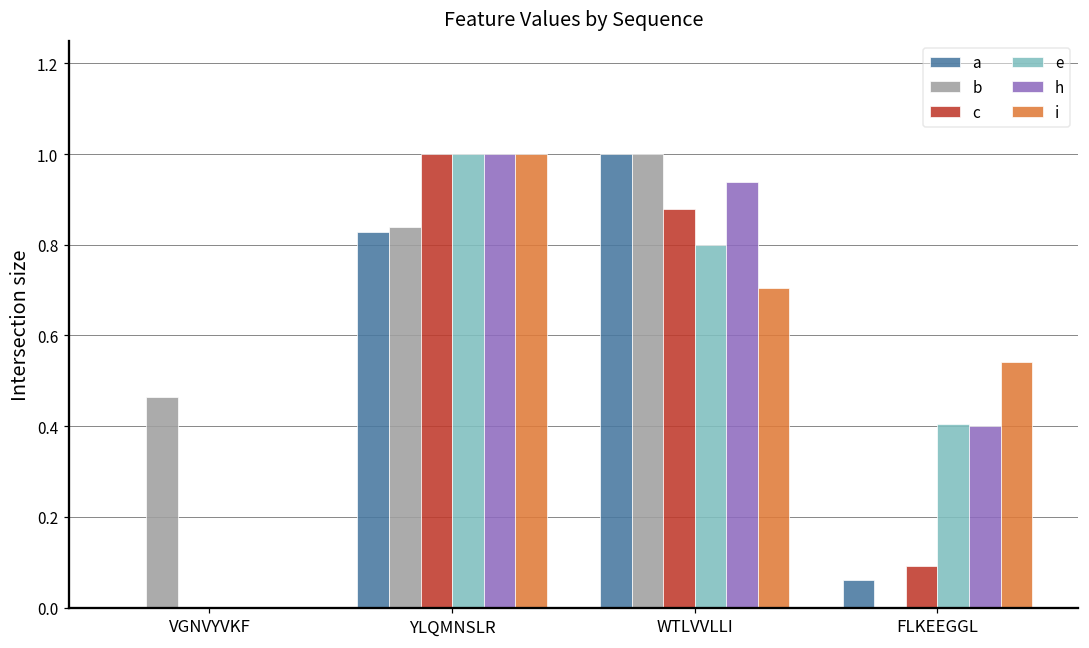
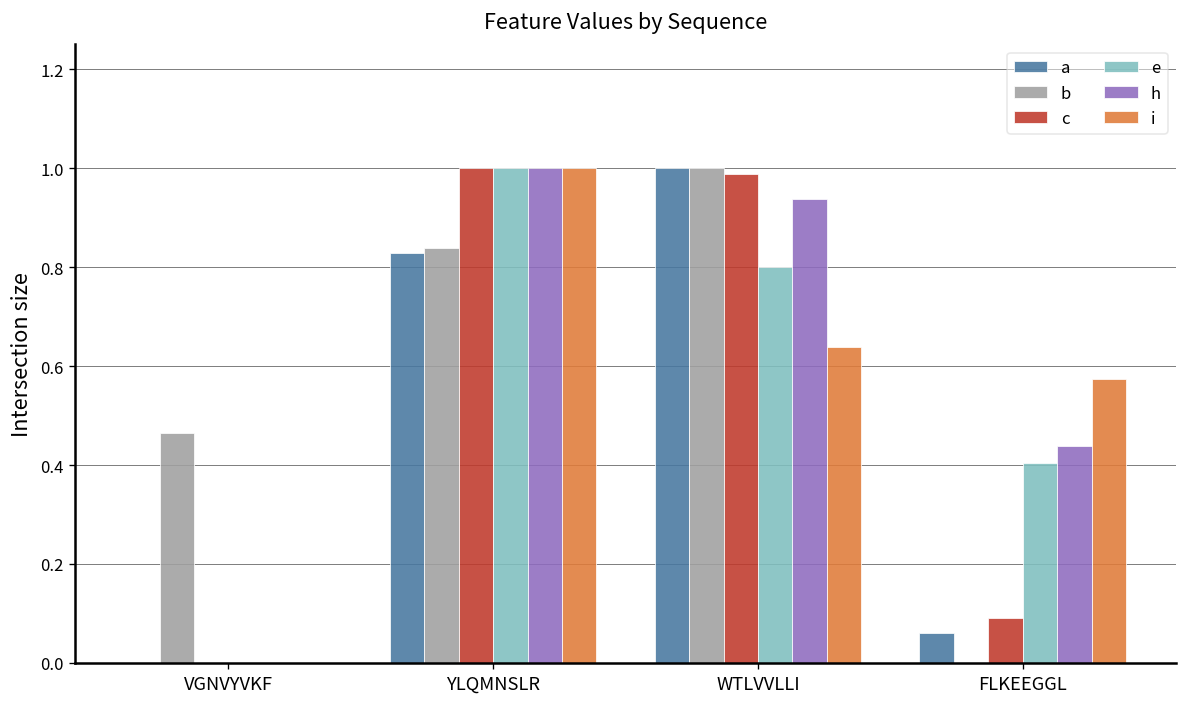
  {
    "a": {
      "VGNVYVKF": 0.00,
      "YLQMNSLR": 0.83,
      "WTLVVLLI": 1.00,
      "FLKEEGGL": 0.06
    },
    "c": {
      "VGNVYVKF": 0.00,
      "YLQMNSLR": 1.00,
-     "WTLVVLLI": 0.88,
+     "WTLVVLLI": 0.99,
      "FLKEEGGL": 0.09
    },
    "h": {
      "VGNVYVKF": 0.00,
      "YLQMNSLR": 1.00,
      "WTLVVLLI": 0.94,
-     "FLKEEGGL": 0.40
+     "FLKEEGGL": 0.44
    },
    "i": {
      "VGNVYVKF": 0.00,
      "YLQMNSLR": 1.00,
-     "WTLVVLLI": 0.70,
-     "FLKEEGGL": 0.54
+     "WTLVVLLI": 0.64,
+     "FLKEEGGL": 0.57
    }
  }
